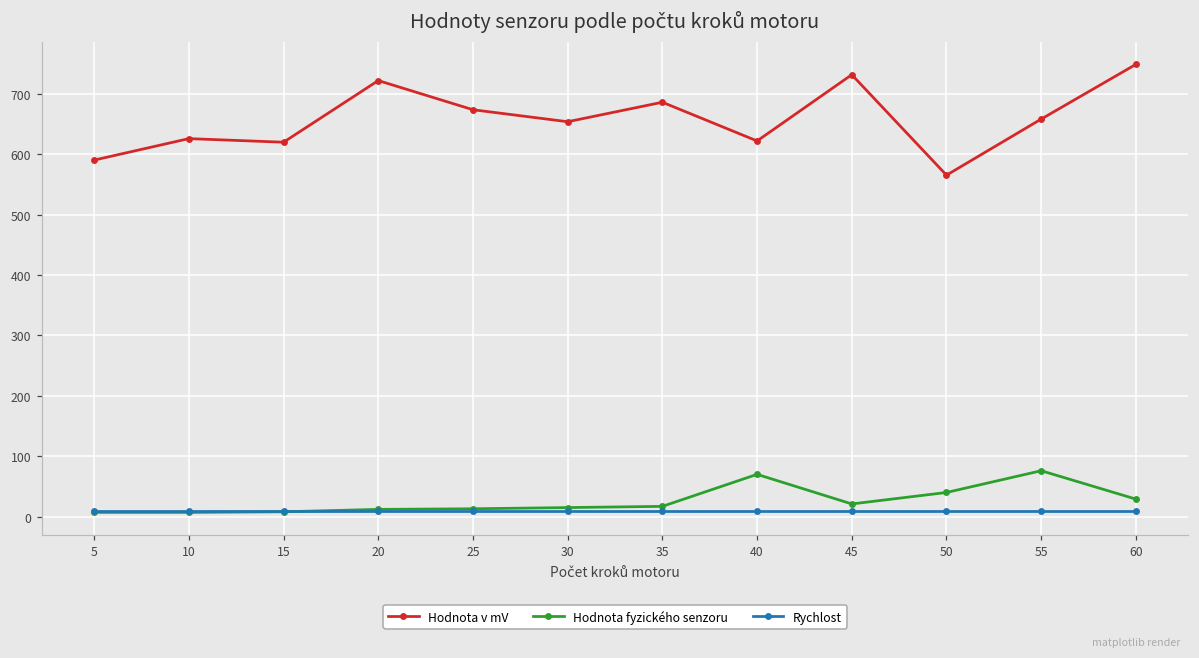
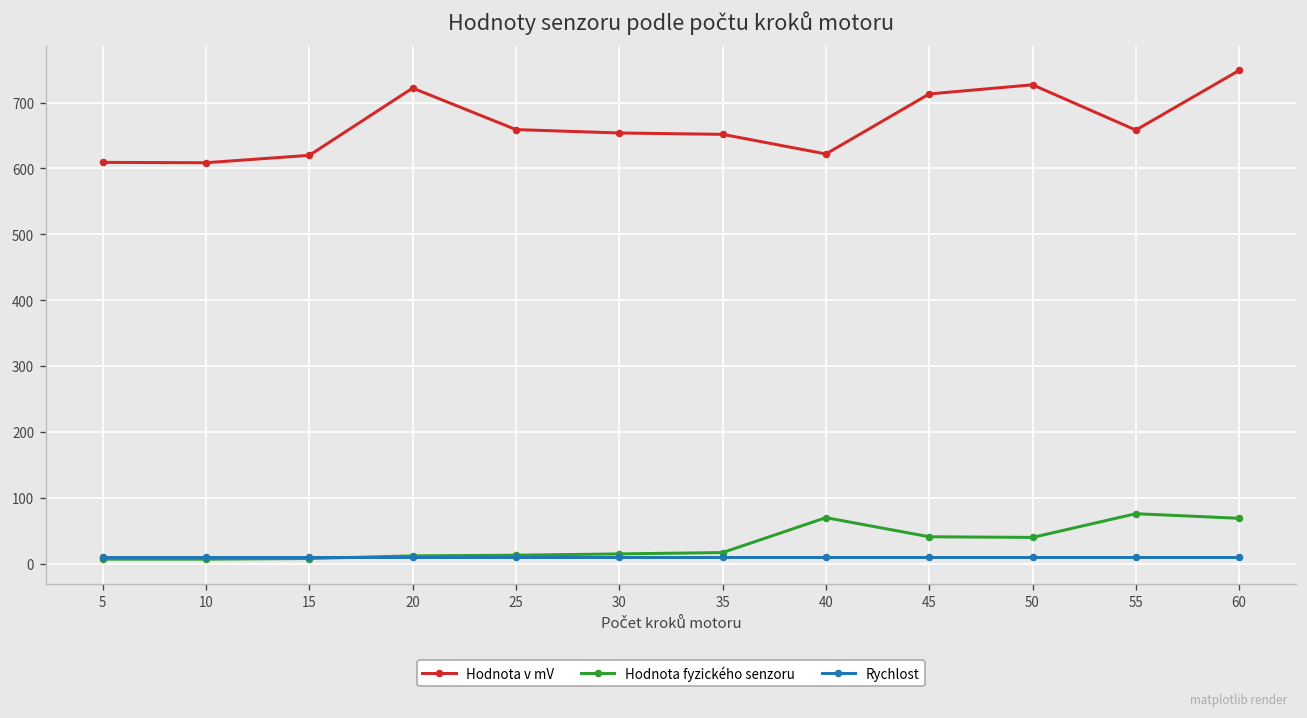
  {
    "Hodnota v mV": {
-     "5": 590,
-     "10": 630,
+     "5": 610,
+     "10": 610,
      "15": 620,
      "20": 720,
-     "25": 670,
+     "25": 660,
      "30": 650,
-     "35": 690,
+     "35": 650,
      "40": 620,
-     "45": 730,
-     "50": 570,
+     "45": 710,
+     "50": 730,
      "55": 660,
      "60": 750
    },
    "Hodnota fyzického senzoru": {
      "30": 20,
      "35": 20,
      "40": 70,
-     "45": 20,
+     "45": 40,
      "50": 40,
      "55": 80,
-     "60": 30
+     "60": 70
    },
    "Rychlost": {
      "30": 10,
      "35": 10,
      "40": 10,
      "45": 10,
      "50": 10,
      "55": 10,
      "60": 10
    }
  }
